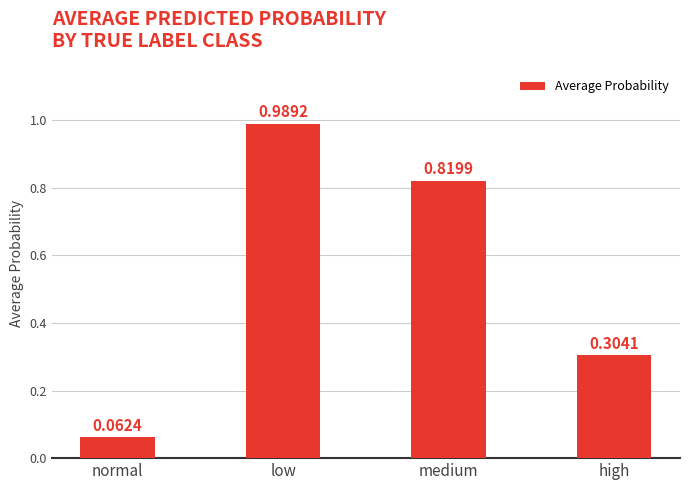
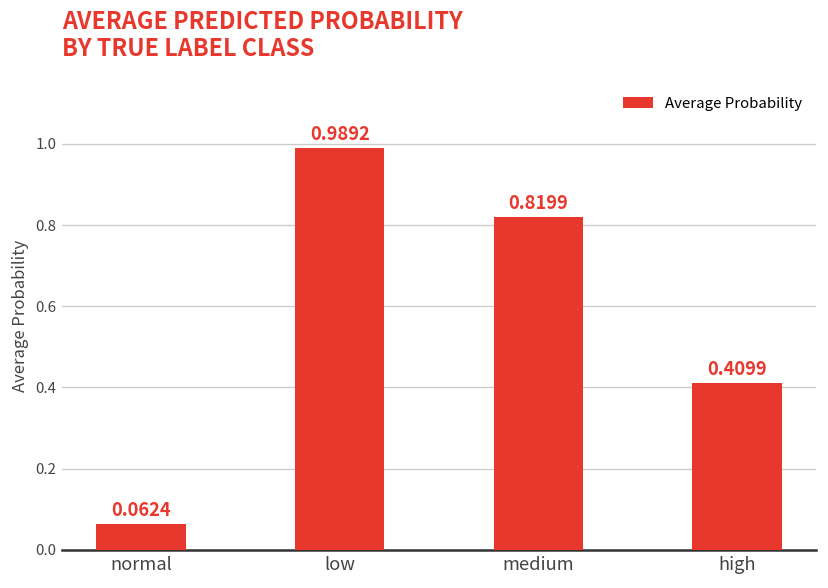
  {
    "normal": 0.0624,
    "low": 0.9892,
    "medium": 0.8199,
-   "high": 0.3041
+   "high": 0.4099
  }
